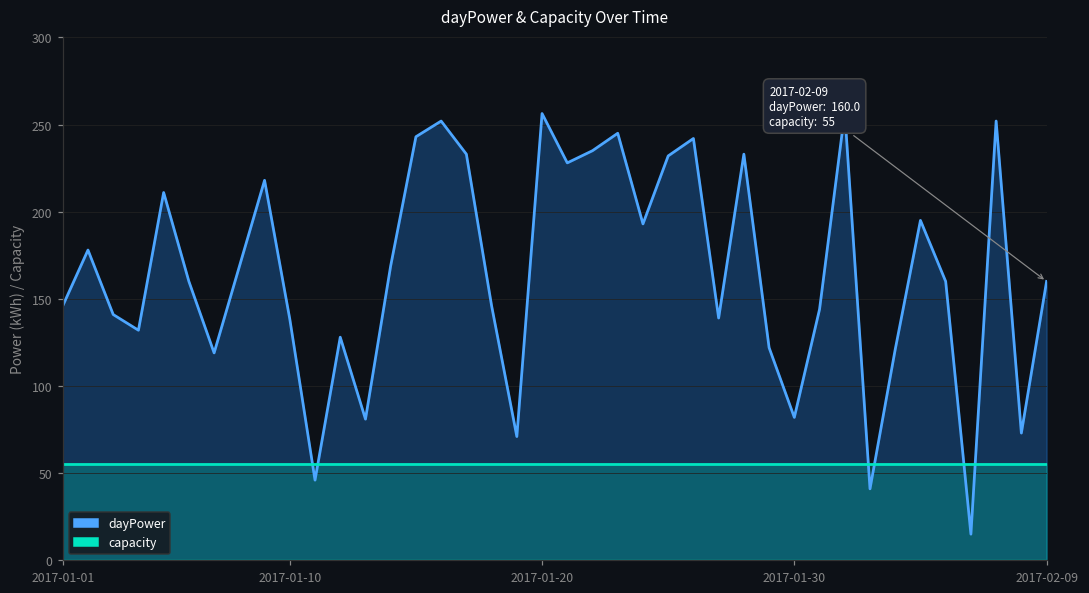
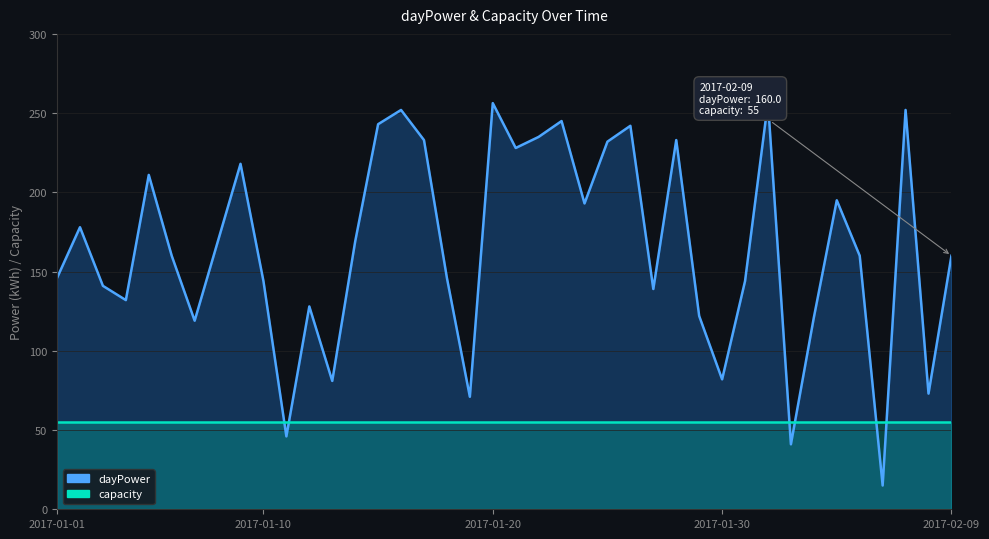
  {
    "dayPower": {
      "2017-01-01": 146,
-     "2017-01-10": 138,
+     "2017-01-10": 144,
      "2017-01-20": 256,
      "2017-01-30": 82,
      "2017-02-09": 160
    },
    "capacity": {
      "2017-01-01": 55,
      "2017-01-10": 55,
      "2017-01-20": 55,
      "2017-01-30": 55,
      "2017-02-09": 55
    }
  }
